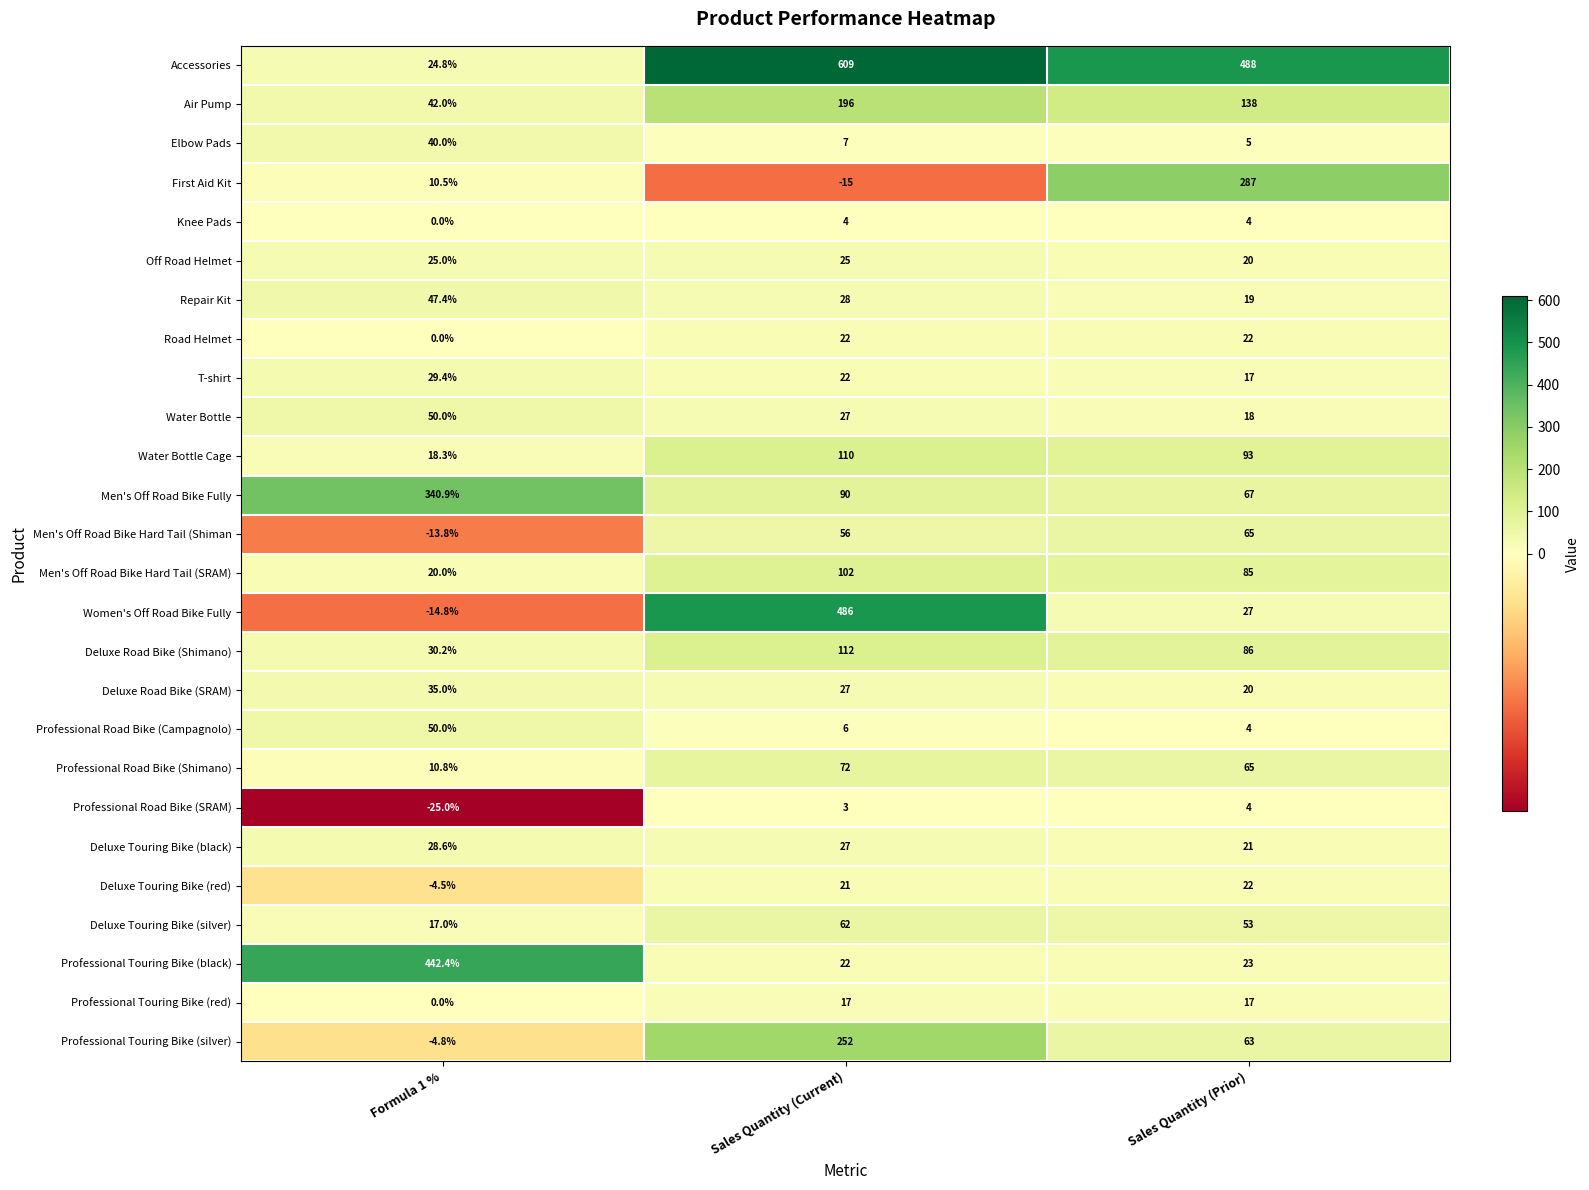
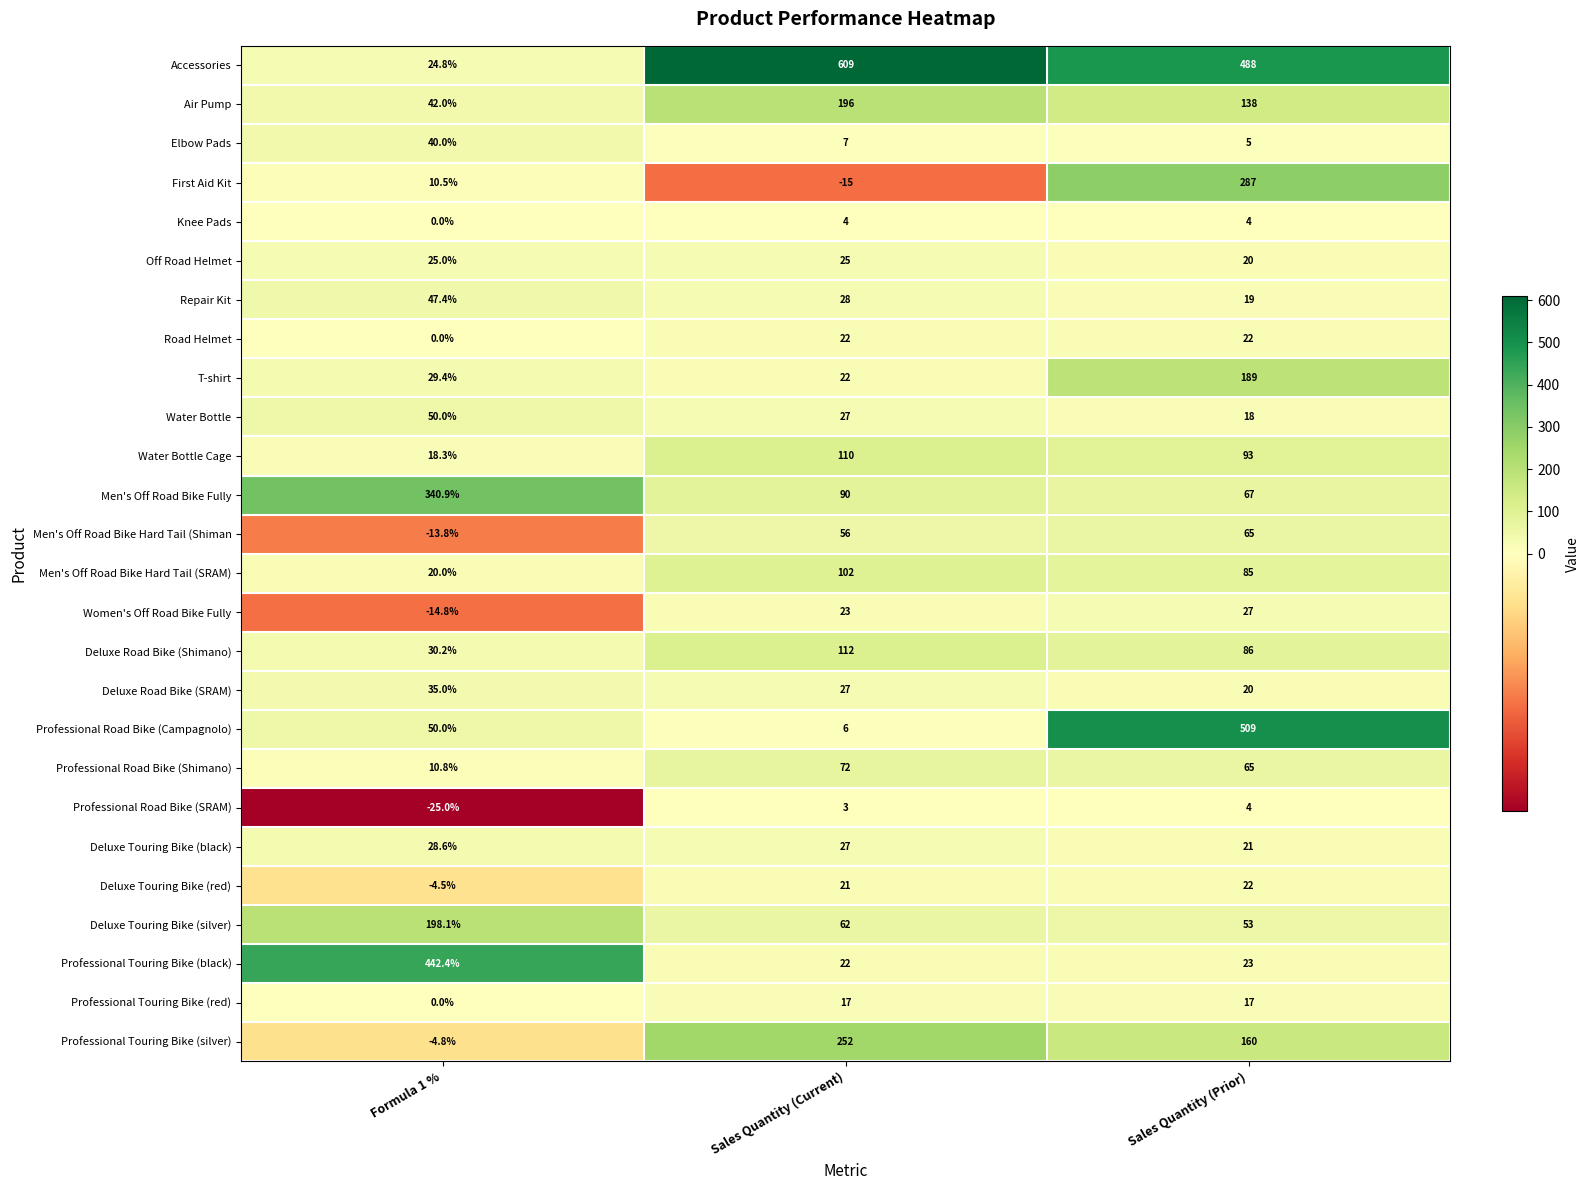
  {
    "Accessories": {
      "Formula 1 %": "24.8%",
      "Sales Quantity (Current)": "609",
      "Sales Quantity (Prior)": "488"
    },
    "Air Pump": {
      "Formula 1 %": "42.0%",
      "Sales Quantity (Current)": "196",
      "Sales Quantity (Prior)": "138"
    },
    "Elbow Pads": {
      "Formula 1 %": "40.0%",
      "Sales Quantity (Current)": "7",
      "Sales Quantity (Prior)": "5"
    },
    "First Aid Kit": {
      "Formula 1 %": "10.5%",
      "Sales Quantity (Current)": "-15",
      "Sales Quantity (Prior)": "287"
    },
    "Knee Pads": {
      "Formula 1 %": "0.0%",
      "Sales Quantity (Current)": "4",
      "Sales Quantity (Prior)": "4"
    },
    "Off Road Helmet": {
      "Formula 1 %": "25.0%",
      "Sales Quantity (Current)": "25",
      "Sales Quantity (Prior)": "20"
    },
    "Repair Kit": {
      "Formula 1 %": "47.4%",
      "Sales Quantity (Current)": "28",
      "Sales Quantity (Prior)": "19"
    },
    "Road Helmet": {
      "Formula 1 %": "0.0%",
      "Sales Quantity (Current)": "22",
      "Sales Quantity (Prior)": "22"
    },
    "T-shirt": {
      "Formula 1 %": "29.4%",
      "Sales Quantity (Current)": "22",
-     "Sales Quantity (Prior)": "17"
+     "Sales Quantity (Prior)": "189"
    },
    "Water Bottle": {
      "Formula 1 %": "50.0%",
      "Sales Quantity (Current)": "27",
      "Sales Quantity (Prior)": "18"
    },
    "Water Bottle Cage": {
      "Formula 1 %": "18.3%",
      "Sales Quantity (Current)": "110",
      "Sales Quantity (Prior)": "93"
    },
    "Men's Off Road Bike Fully": {
      "Formula 1 %": "340.9%",
      "Sales Quantity (Current)": "90",
      "Sales Quantity (Prior)": "67"
    },
    "Men's Off Road Bike Hard Tail (Shiman": {
      "Formula 1 %": "-13.8%",
      "Sales Quantity (Current)": "56",
      "Sales Quantity (Prior)": "65"
    },
    "Men's Off Road Bike Hard Tail (SRAM)": {
      "Formula 1 %": "20.0%",
      "Sales Quantity (Current)": "102",
      "Sales Quantity (Prior)": "85"
    },
    "Women's Off Road Bike Fully": {
      "Formula 1 %": "-14.8%",
-     "Sales Quantity (Current)": "486",
+     "Sales Quantity (Current)": "23",
      "Sales Quantity (Prior)": "27"
    },
    "Deluxe Road Bike (Shimano)": {
      "Formula 1 %": "30.2%",
      "Sales Quantity (Current)": "112",
      "Sales Quantity (Prior)": "86"
    },
    "Deluxe Road Bike (SRAM)": {
      "Formula 1 %": "35.0%",
      "Sales Quantity (Current)": "27",
      "Sales Quantity (Prior)": "20"
    },
    "Professional Road Bike (Campagnolo)": {
      "Formula 1 %": "50.0%",
      "Sales Quantity (Current)": "6",
-     "Sales Quantity (Prior)": "4"
+     "Sales Quantity (Prior)": "509"
    },
    "Professional Road Bike (Shimano)": {
      "Formula 1 %": "10.8%",
      "Sales Quantity (Current)": "72",
      "Sales Quantity (Prior)": "65"
    },
    "Professional Road Bike (SRAM)": {
      "Formula 1 %": "-25.0%",
      "Sales Quantity (Current)": "3",
      "Sales Quantity (Prior)": "4"
    },
    "Deluxe Touring Bike (black)": {
      "Formula 1 %": "28.6%",
      "Sales Quantity (Current)": "27",
      "Sales Quantity (Prior)": "21"
    },
    "Deluxe Touring Bike (red)": {
      "Formula 1 %": "-4.5%",
      "Sales Quantity (Current)": "21",
      "Sales Quantity (Prior)": "22"
    },
    "Deluxe Touring Bike (silver)": {
-     "Formula 1 %": "17.0%",
+     "Formula 1 %": "198.1%",
      "Sales Quantity (Current)": "62",
      "Sales Quantity (Prior)": "53"
    },
    "Professional Touring Bike (black)": {
      "Formula 1 %": "442.4%",
      "Sales Quantity (Current)": "22",
      "Sales Quantity (Prior)": "23"
    },
    "Professional Touring Bike (red)": {
      "Formula 1 %": "0.0%",
      "Sales Quantity (Current)": "17",
      "Sales Quantity (Prior)": "17"
    },
    "Professional Touring Bike (silver)": {
      "Formula 1 %": "-4.8%",
      "Sales Quantity (Current)": "252",
-     "Sales Quantity (Prior)": "63"
+     "Sales Quantity (Prior)": "160"
    }
  }
